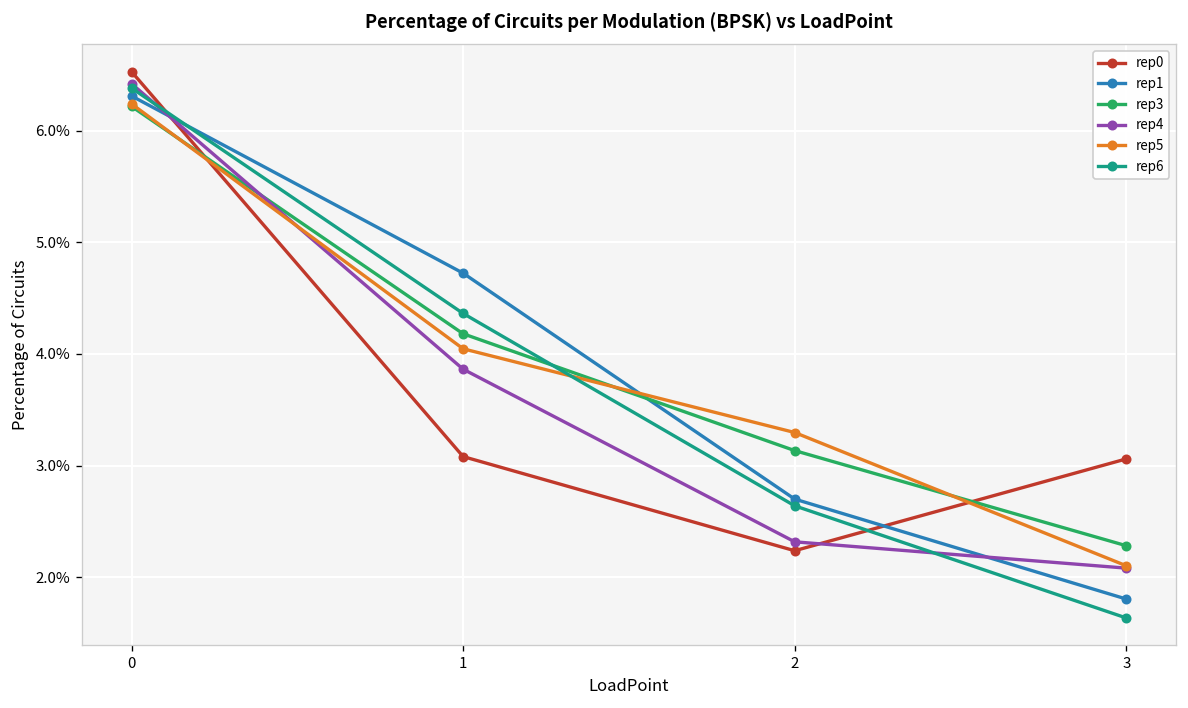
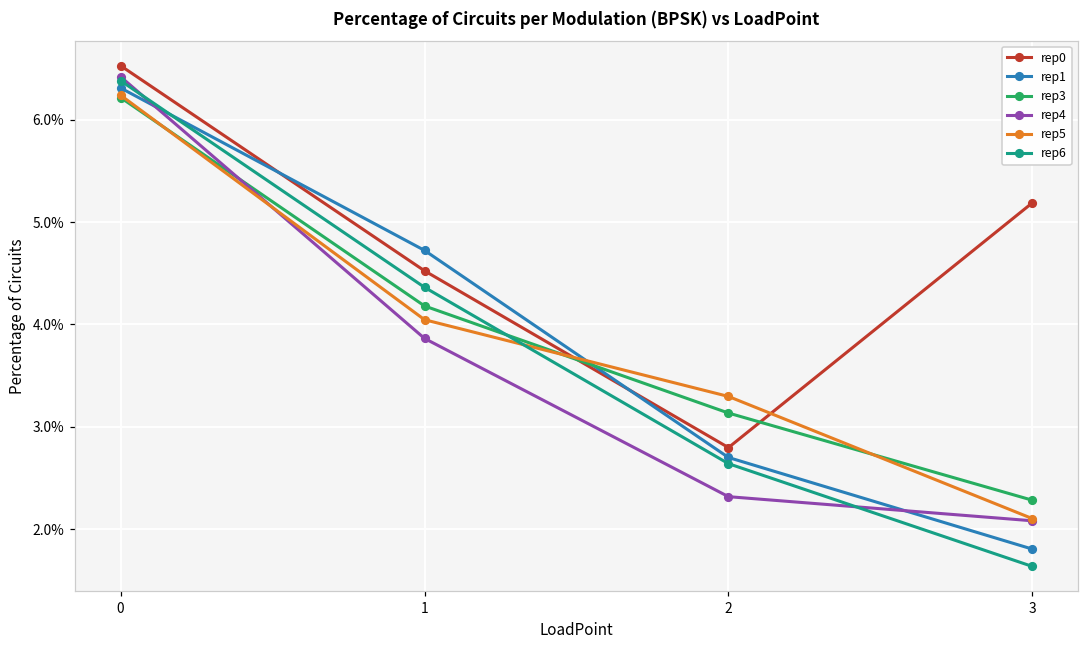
  {
    "rep0": {
      "0": "6.5%",
-     "1": "3.1%",
-     "2": "2.2%",
-     "3": "3.1%"
+     "1": "4.5%",
+     "2": "2.8%",
+     "3": "5.2%"
    },
    "rep1": {
      "0": "6.3%",
      "1": "4.7%",
      "2": "2.7%",
      "3": "1.8%"
    },
    "rep4": {
      "0": "6.4%",
      "1": "3.9%",
      "2": "2.3%"
    },
    "rep5": {
      "1": "4.0%",
      "2": "3.3%"
    }
  }
